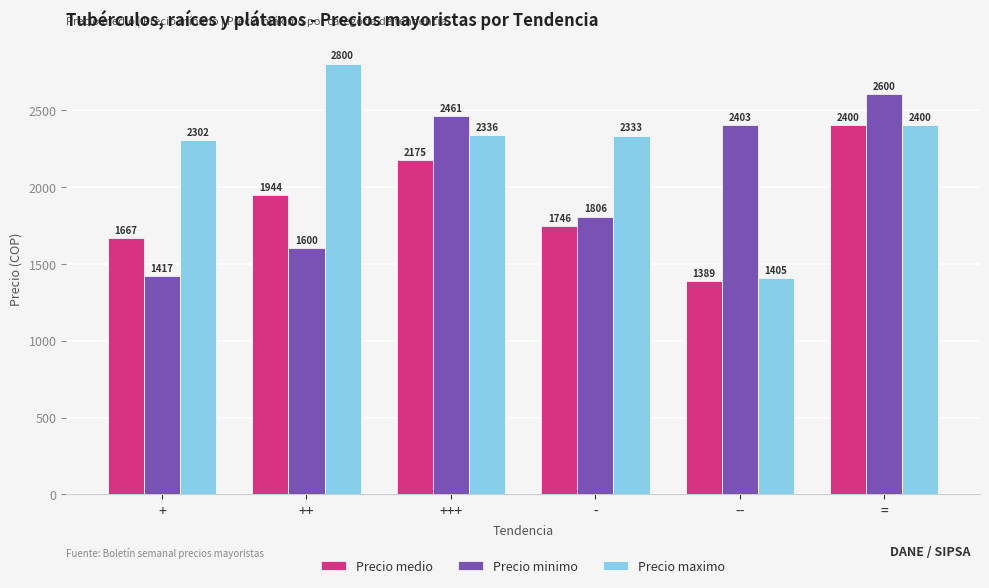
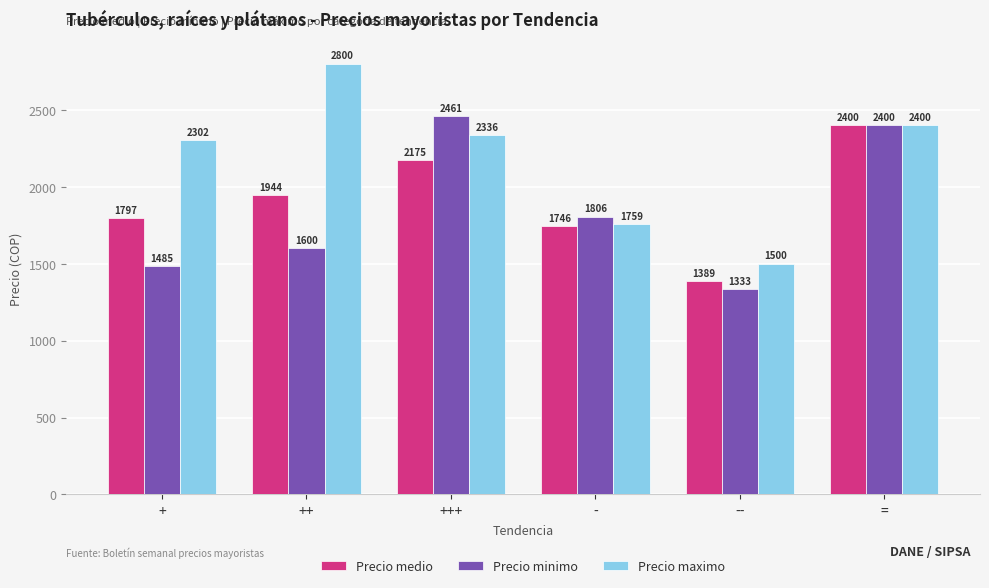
  {
    "Precio medio": {
-     "+": 1667,
+     "+": 1797,
      "++": 1944,
      "+++": 2175,
      "-": 1746,
      "--": 1389,
      "=": 2400
    },
    "Precio minimo": {
-     "+": 1417,
+     "+": 1485,
      "++": 1600,
      "+++": 2461,
      "-": 1806,
-     "--": 2403,
-     "=": 2600
+     "--": 1333,
+     "=": 2400
    },
    "Precio maximo": {
      "+": 2302,
      "++": 2800,
      "+++": 2336,
-     "-": 2333,
-     "--": 1405,
+     "-": 1759,
+     "--": 1500,
      "=": 2400
    }
  }
